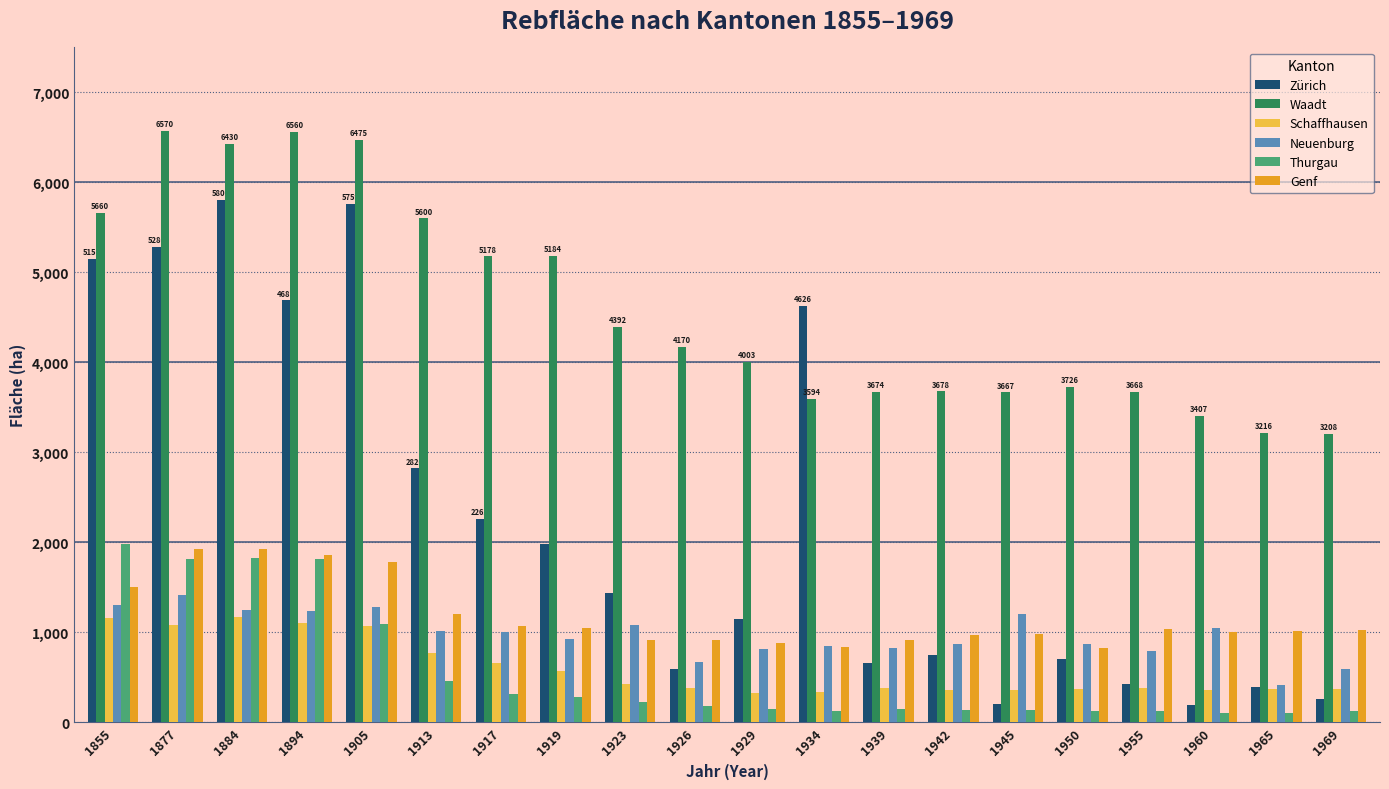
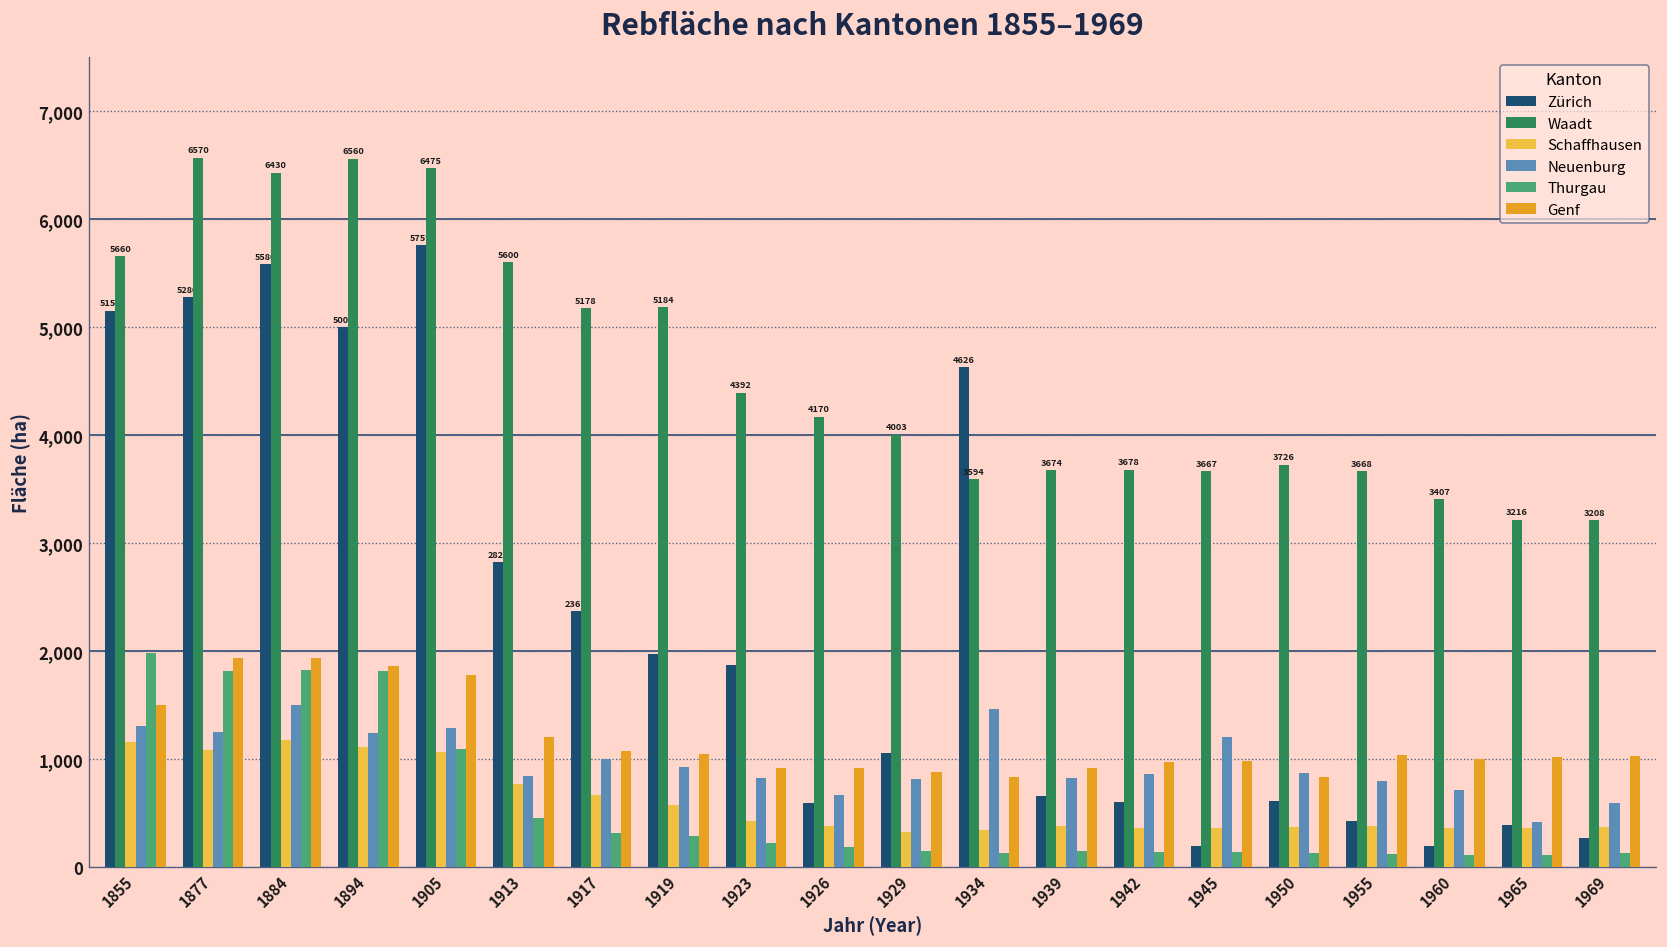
  {
    "Zürich": {
      "1855": "5151",
      "1877": "5280",
-     "1884": "5802",
-     "1894": "4688",
+     "1884": "5580",
+     "1894": "5000",
      "1905": "5759",
      "1913": "2820",
-     "1917": "2262",
-     "1923": "1,400",
-     "1929": "1,150",
+     "1917": "2367",
+     "1923": "1,900",
+     "1929": "1,050",
      "1934": "4626",
-     "1942": "700",
-     "1950": "700"
+     "1942": "600",
+     "1950": "600"
    },
    "Neuenburg": {
      "1855": "1,300",
-     "1877": "1,400",
-     "1884": "1,300",
+     "1877": "1,300",
+     "1884": "1,500",
      "1894": "1,200",
      "1905": "1,300",
-     "1913": "1,000",
+     "1913": "800",
      "1917": "1,000",
      "1919": "900",
-     "1923": "1,100",
+     "1923": "800",
      "1926": "700",
      "1929": "800",
-     "1934": "800",
+     "1934": "1,500",
      "1939": "800",
      "1942": "900",
      "1945": "1,200",
      "1950": "900",
      "1955": "800",
-     "1960": "1,000",
+     "1960": "700",
      "1965": "400",
      "1969": "600"
    }
  }
